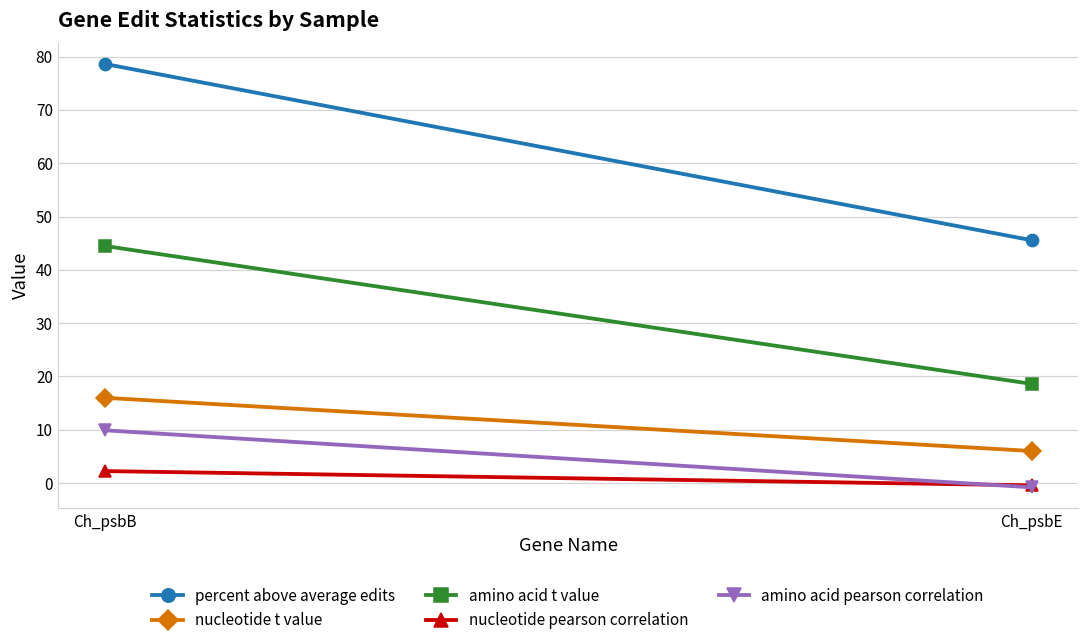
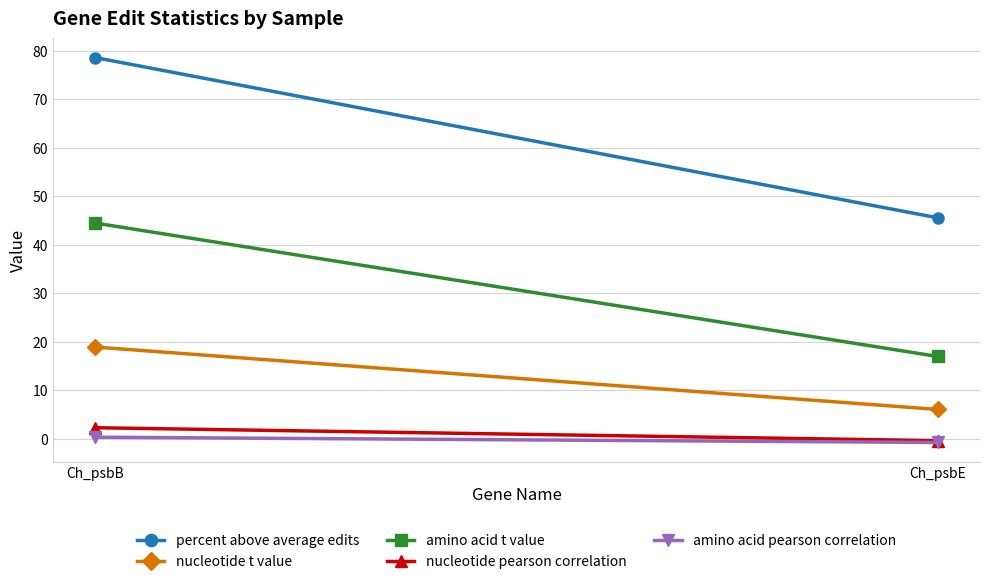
  {
    "percent above average edits": {
      "Ch_psbB": 79,
      "Ch_psbE": 46
    },
    "nucleotide t value": {
-     "Ch_psbB": 16,
+     "Ch_psbB": 19,
      "Ch_psbE": 6
    },
    "amino acid t value": {
      "Ch_psbB": 44,
-     "Ch_psbE": 19
+     "Ch_psbE": 17
    },
    "nucleotide pearson correlation": {
      "Ch_psbB": 2
    },
    "amino acid pearson correlation": {
-     "Ch_psbB": 10
+     "Ch_psbB": 0
    }
  }
